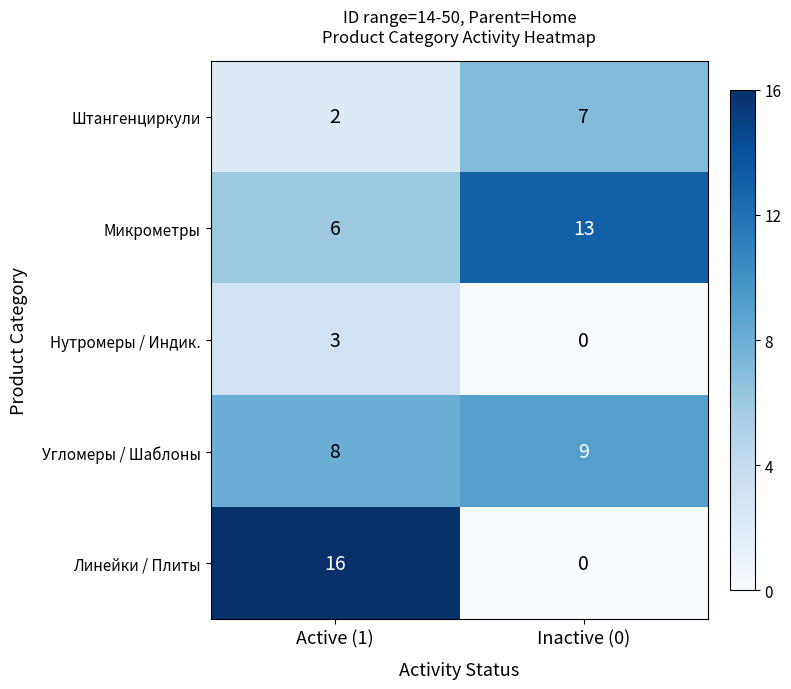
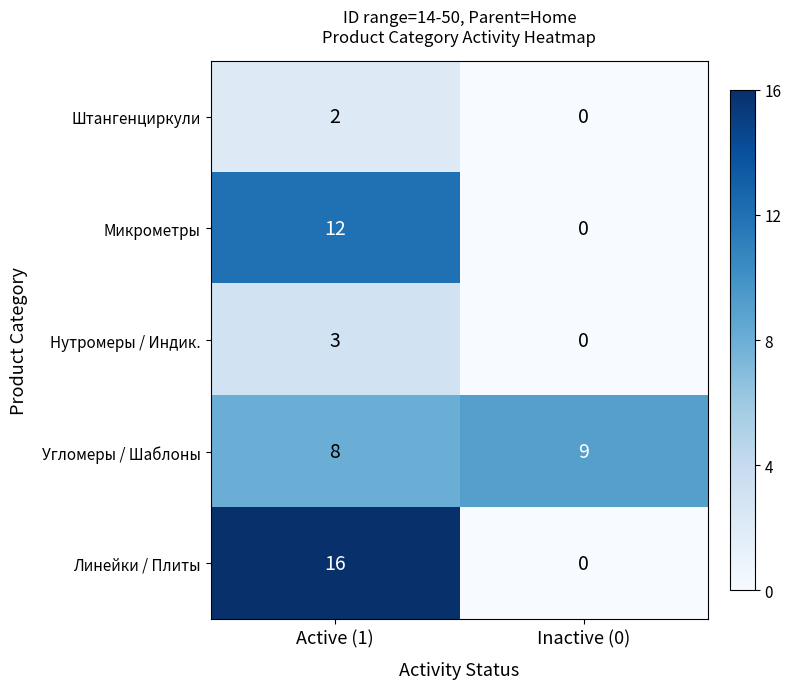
  {
    "Штангенциркули": {
      "Active (1)": 2,
-     "Inactive (0)": 7
+     "Inactive (0)": 0
    },
    "Микрометры": {
-     "Active (1)": 6,
-     "Inactive (0)": 13
+     "Active (1)": 12,
+     "Inactive (0)": 0
    },
    "Нутромеры / Индик.": {
      "Active (1)": 3,
      "Inactive (0)": 0
    },
    "Угломеры / Шаблоны": {
      "Active (1)": 8,
      "Inactive (0)": 9
    },
    "Линейки / Плиты": {
      "Active (1)": 16,
      "Inactive (0)": 0
    }
  }
